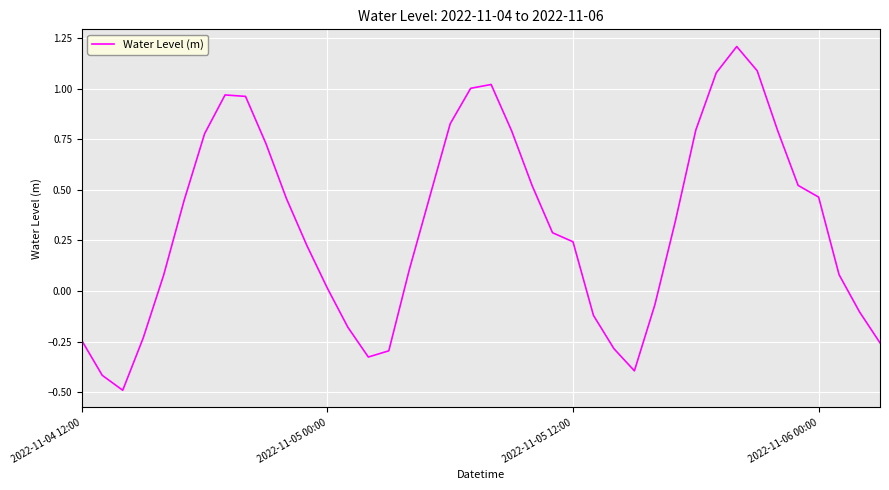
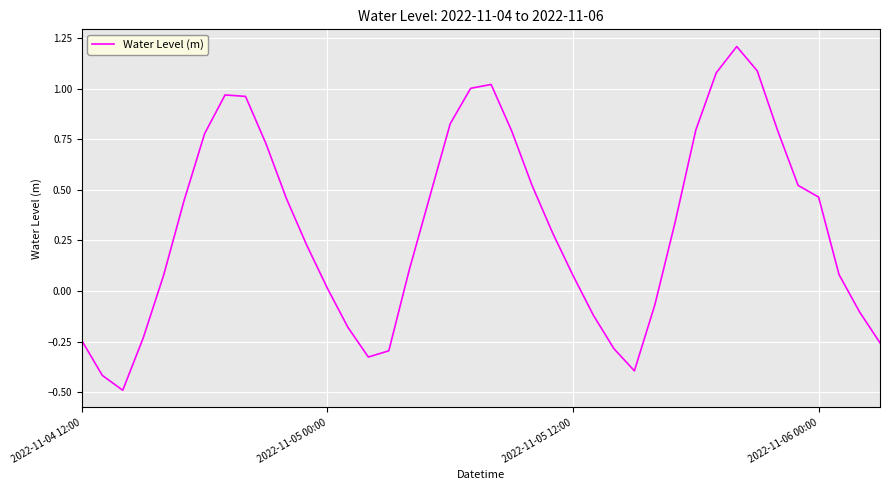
  {
    "2022-11-04 12:00": -0.25,
    "2022-11-05 00:00": 0.01,
-   "2022-11-05 12:00": 0.24,
+   "2022-11-05 12:00": 0.08,
    "2022-11-06 00:00": 0.46
  }
